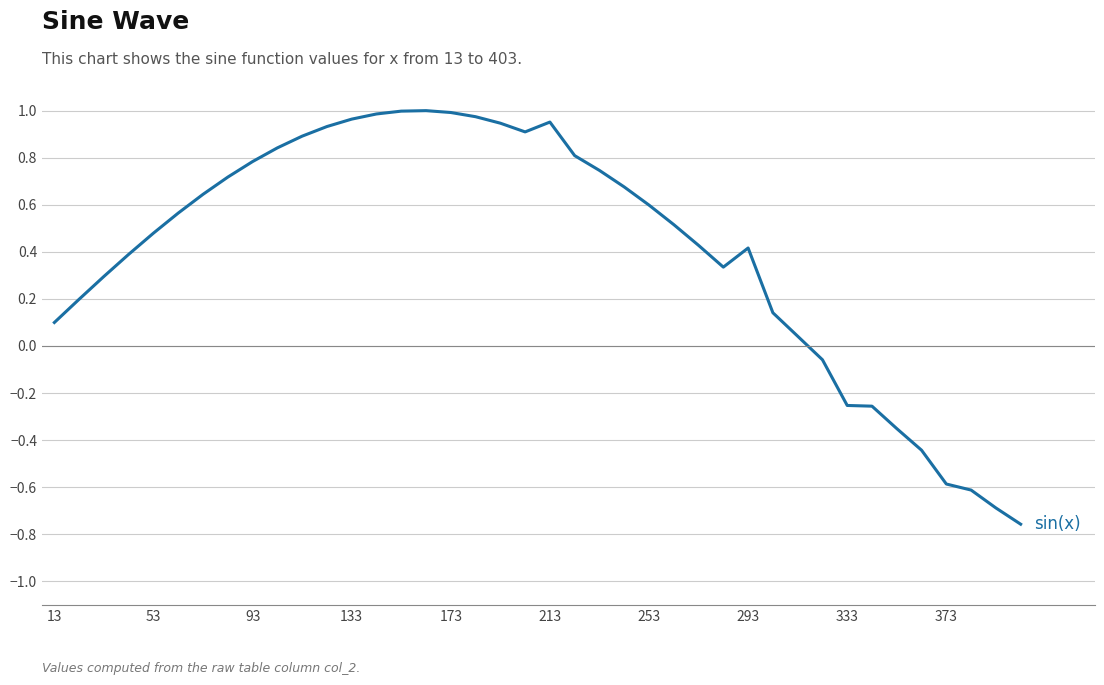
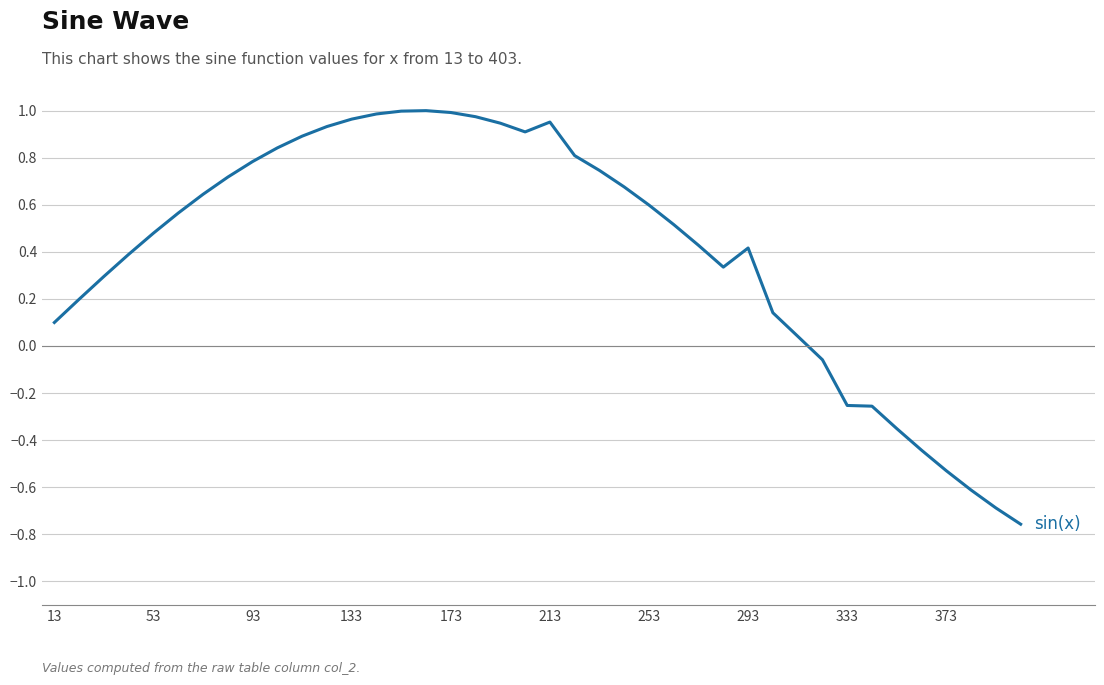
  {
    "13": 0.10,
    "53": 0.48,
    "93": 0.78,
    "133": 0.96,
    "173": 0.99,
    "213": 0.95,
    "253": 0.60,
    "293": 0.42,
    "333": -0.25,
-   "373": -0.59
+   "373": -0.53
  }
